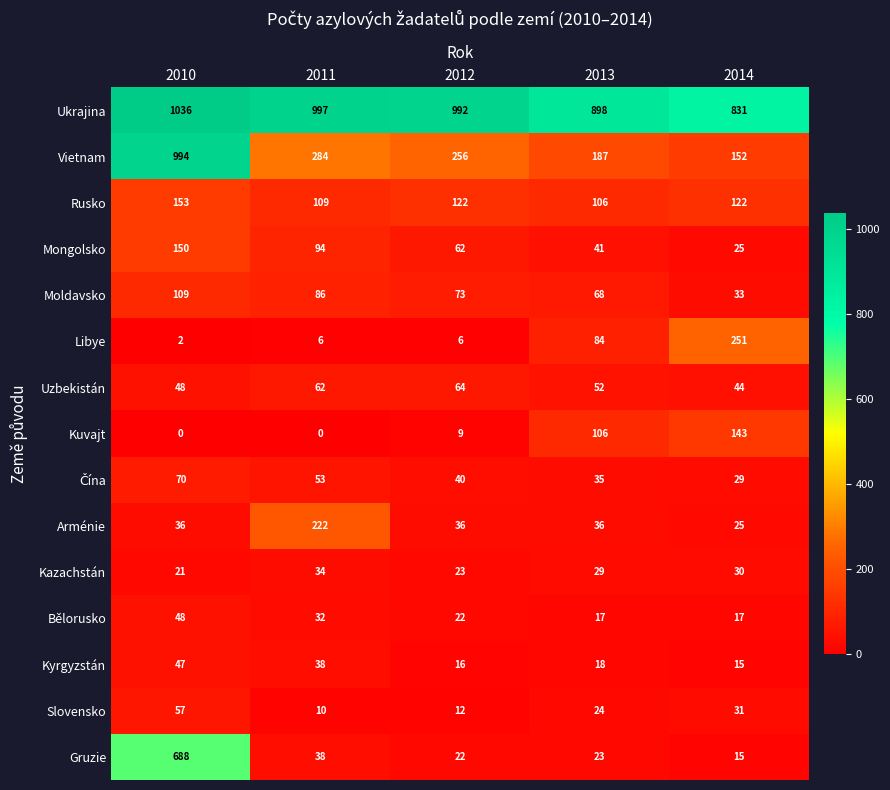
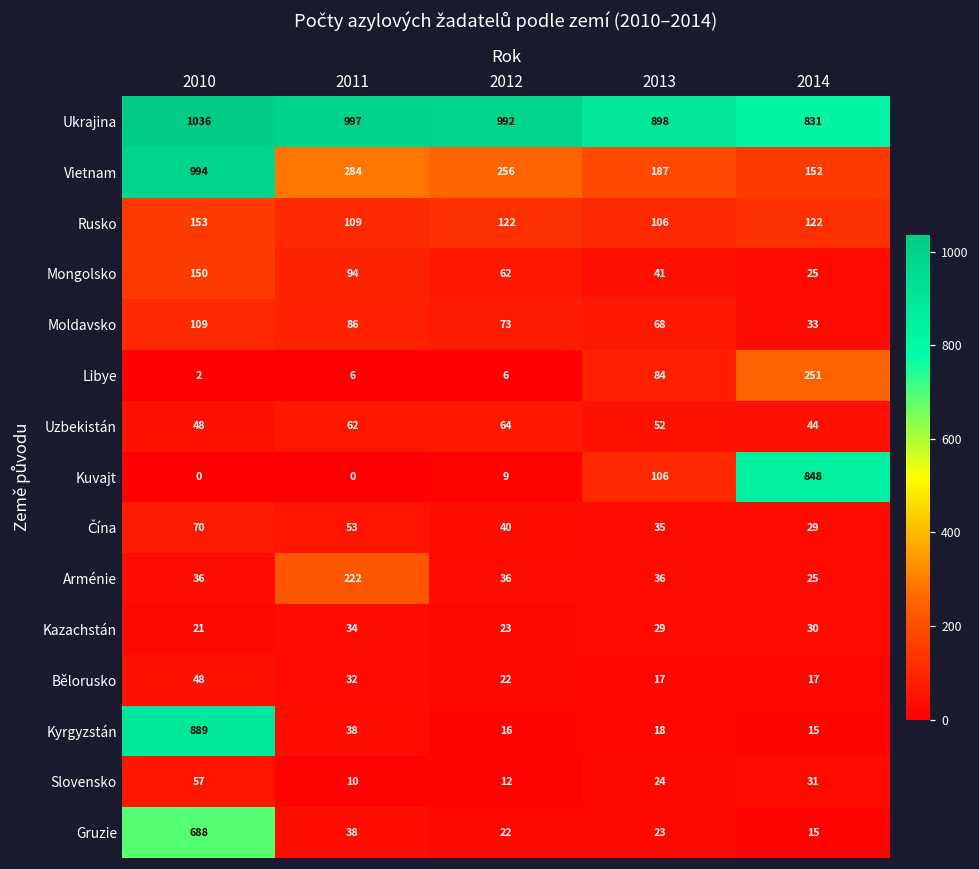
  {
    "Ukrajina": {
      "2010": 1036,
      "2011": 997,
      "2012": 992,
      "2013": 898,
      "2014": 831
    },
    "Vietnam": {
      "2010": 994,
      "2011": 284,
      "2012": 256,
      "2013": 187,
      "2014": 152
    },
    "Rusko": {
      "2010": 153,
      "2011": 109,
      "2012": 122,
      "2013": 106,
      "2014": 122
    },
    "Mongolsko": {
      "2010": 150,
      "2011": 94,
      "2012": 62,
      "2013": 41,
      "2014": 25
    },
    "Moldavsko": {
      "2010": 109,
      "2011": 86,
      "2012": 73,
      "2013": 68,
      "2014": 33
    },
    "Libye": {
      "2010": 2,
      "2011": 6,
      "2012": 6,
      "2013": 84,
      "2014": 251
    },
    "Uzbekistán": {
      "2010": 48,
      "2011": 62,
      "2012": 64,
      "2013": 52,
      "2014": 44
    },
    "Kuvajt": {
      "2010": 0,
      "2011": 0,
      "2012": 9,
      "2013": 106,
-     "2014": 143
+     "2014": 848
    },
    "Čína": {
      "2010": 70,
      "2011": 53,
      "2012": 40,
      "2013": 35,
      "2014": 29
    },
    "Arménie": {
      "2010": 36,
      "2011": 222,
      "2012": 36,
      "2013": 36,
      "2014": 25
    },
    "Kazachstán": {
      "2010": 21,
      "2011": 34,
      "2012": 23,
      "2013": 29,
      "2014": 30
    },
    "Bělorusko": {
      "2010": 48,
      "2011": 32,
      "2012": 22,
      "2013": 17,
      "2014": 17
    },
    "Kyrgyzstán": {
-     "2010": 47,
+     "2010": 889,
      "2011": 38,
      "2012": 16,
      "2013": 18,
      "2014": 15
    },
    "Slovensko": {
      "2010": 57,
      "2011": 10,
      "2012": 12,
      "2013": 24,
      "2014": 31
    },
    "Gruzie": {
      "2010": 688,
      "2011": 38,
      "2012": 22,
      "2013": 23,
      "2014": 15
    }
  }
